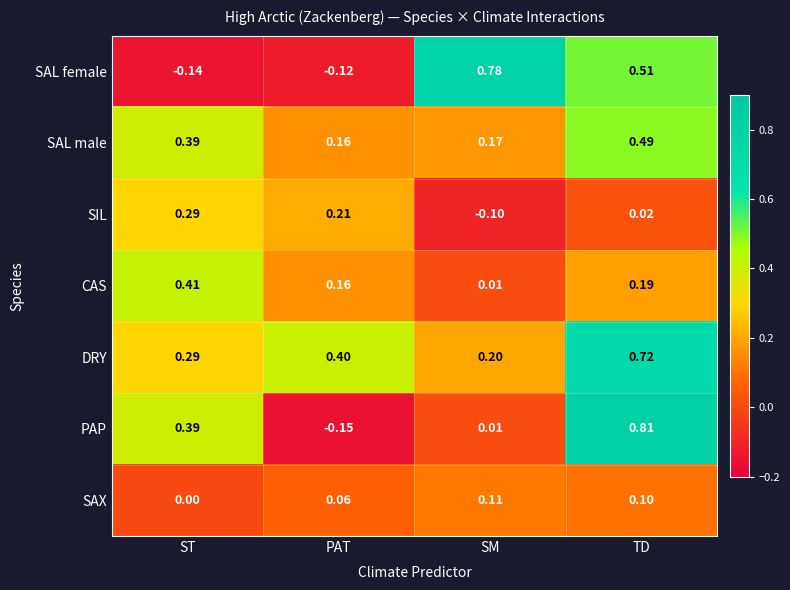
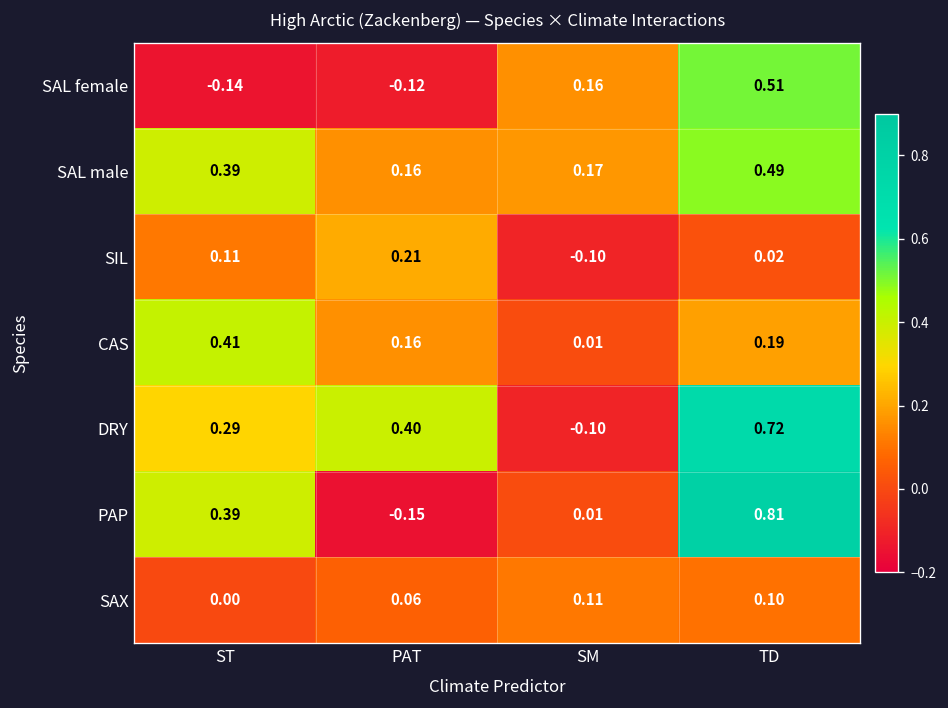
  {
    "SAL female": {
      "ST": -0.14,
      "PAT": -0.12,
-     "SM": 0.78,
+     "SM": 0.16,
      "TD": 0.51
    },
    "SAL male": {
      "ST": 0.39,
      "PAT": 0.16,
      "SM": 0.17,
      "TD": 0.49
    },
    "SIL": {
-     "ST": 0.29,
+     "ST": 0.11,
      "PAT": 0.21,
      "SM": -0.10,
      "TD": 0.02
    },
    "CAS": {
      "ST": 0.41,
      "PAT": 0.16,
      "SM": 0.01,
      "TD": 0.19
    },
    "DRY": {
      "ST": 0.29,
      "PAT": 0.40,
-     "SM": 0.20,
+     "SM": -0.10,
      "TD": 0.72
    },
    "PAP": {
      "ST": 0.39,
      "PAT": -0.15,
      "SM": 0.01,
      "TD": 0.81
    },
    "SAX": {
      "ST": 0.00,
      "PAT": 0.06,
      "SM": 0.11,
      "TD": 0.10
    }
  }
